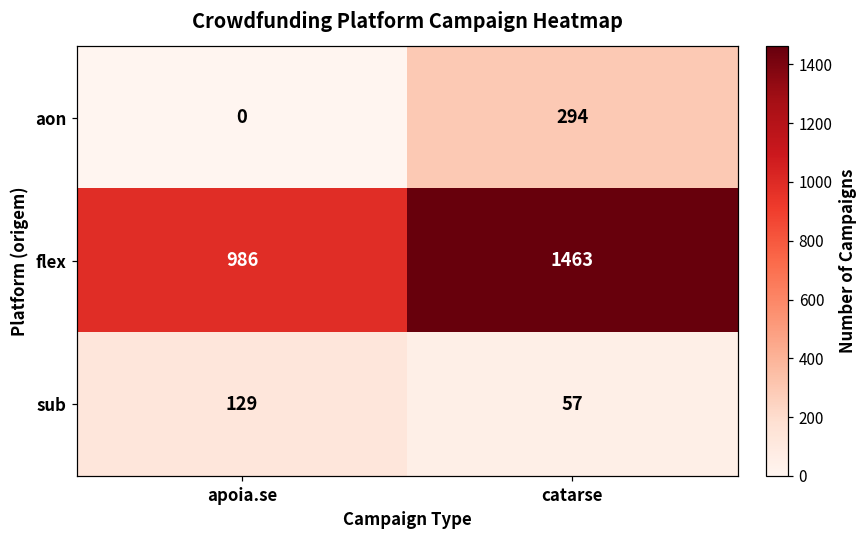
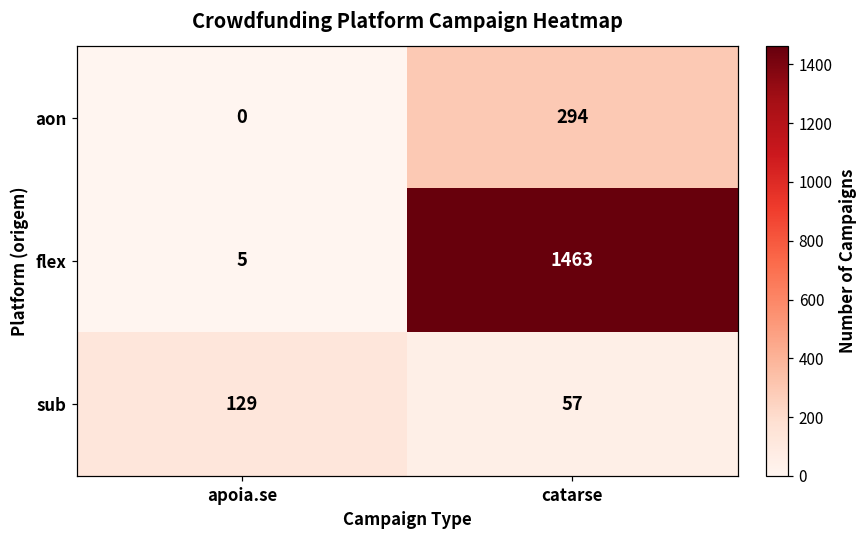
  {
    "aon": {
      "apoia.se": 0,
      "catarse": 294
    },
    "flex": {
-     "apoia.se": 986,
+     "apoia.se": 5,
      "catarse": 1463
    },
    "sub": {
      "apoia.se": 129,
      "catarse": 57
    }
  }
